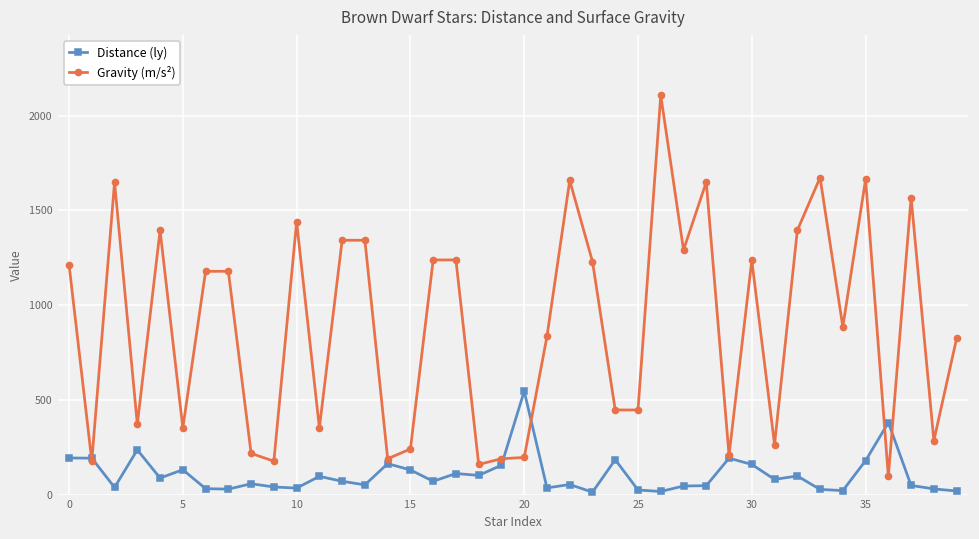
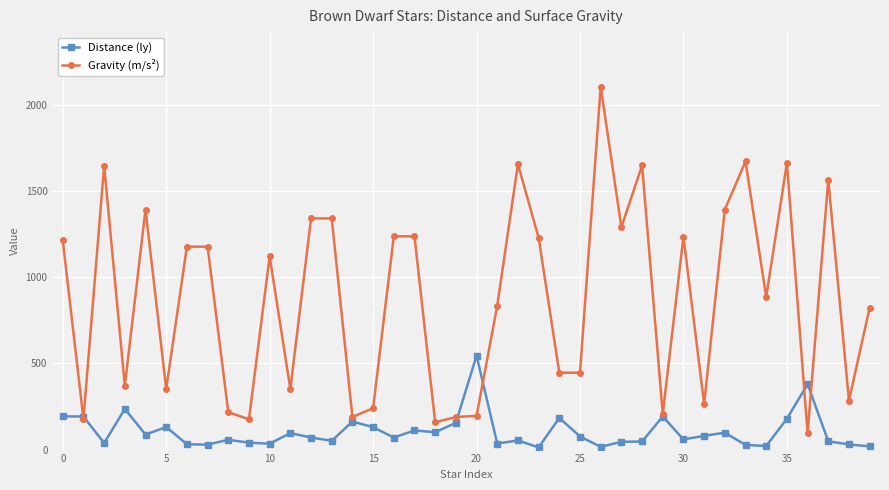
  {
    "Distance (ly)": {
      "0": 190,
      "5": 130,
      "10": 30,
      "15": 130,
      "20": 550,
-     "25": 20,
-     "30": 160,
+     "25": 80,
+     "30": 60,
      "35": 180
    },
    "Gravity (m/s²)": {
      "0": 1210,
      "5": 350,
-     "10": 1440,
+     "10": 1120,
      "15": 240,
      "20": 200,
      "25": 450,
      "30": 1240,
      "35": 1660
    }
  }
